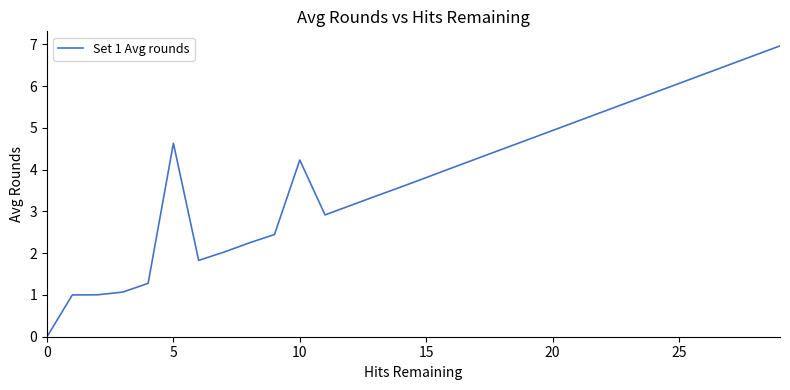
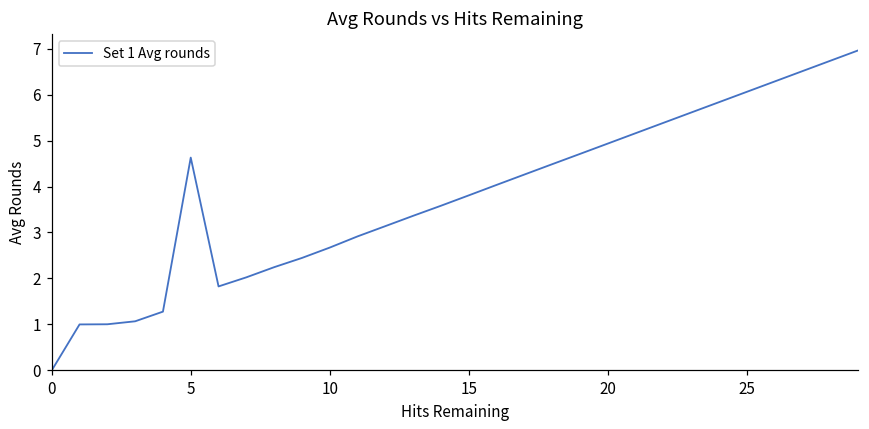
  {
    "0": 0.0,
    "5": 4.6,
-   "10": 4.2,
+   "10": 2.7,
    "15": 3.8,
    "20": 4.9,
    "25": 6.1
  }
